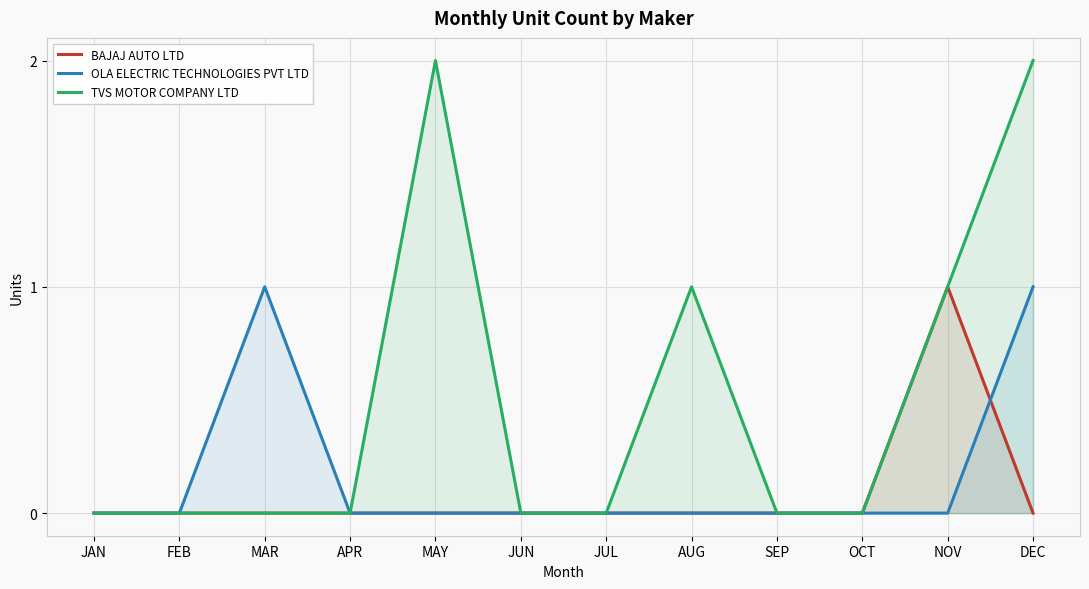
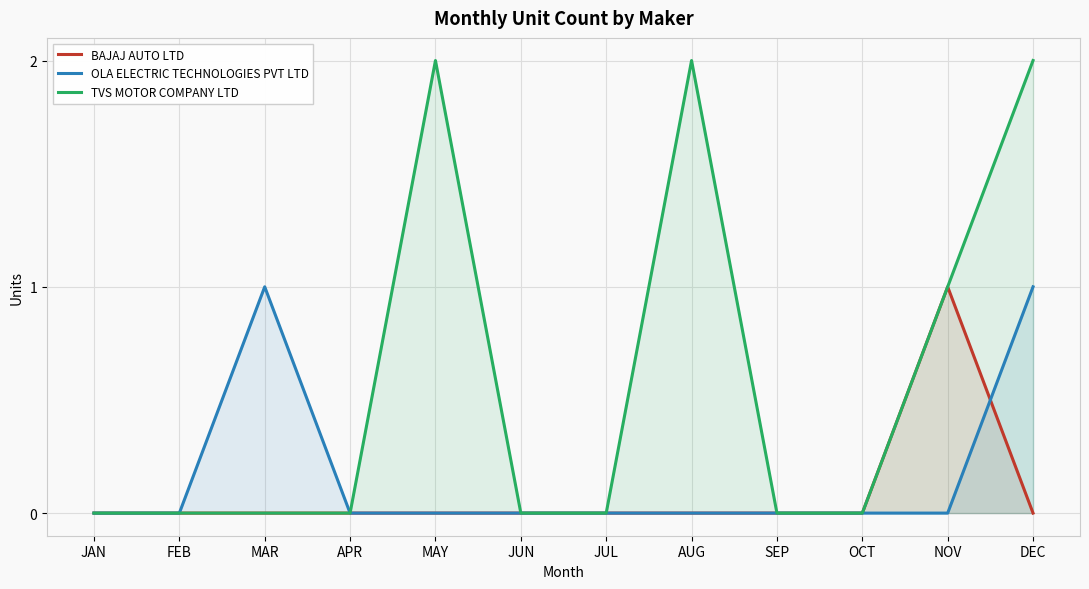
  {
    "BAJAJ AUTO LTD": {
      "DEC": 0
    },
    "OLA ELECTRIC TECHNOLOGIES PVT LTD": {
      "MAR": 1,
      "NOV": 0,
      "DEC": 1
    },
    "TVS MOTOR COMPANY LTD": {
      "MAY": 2,
-     "AUG": 1,
+     "AUG": 2,
      "DEC": 2
    }
  }
